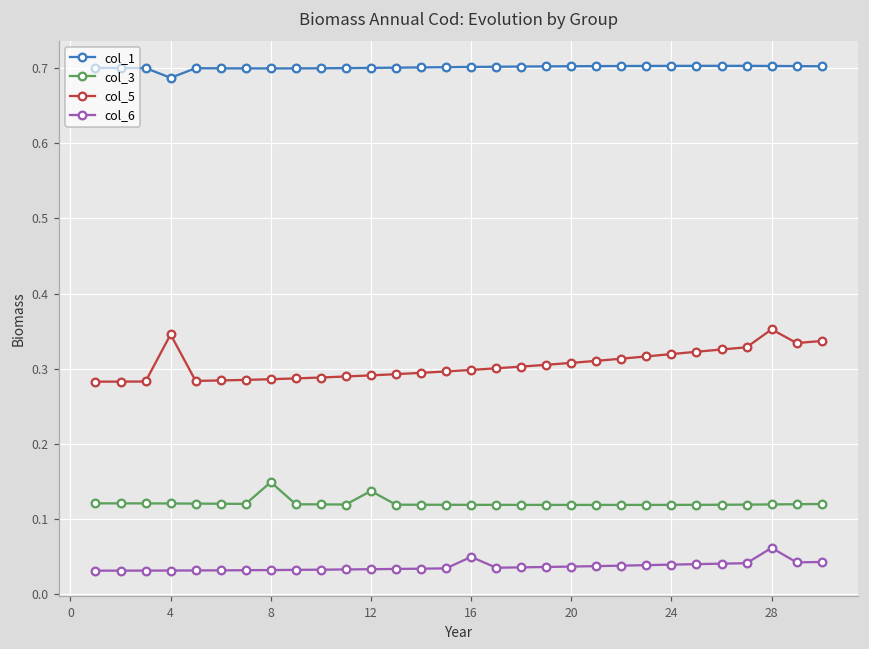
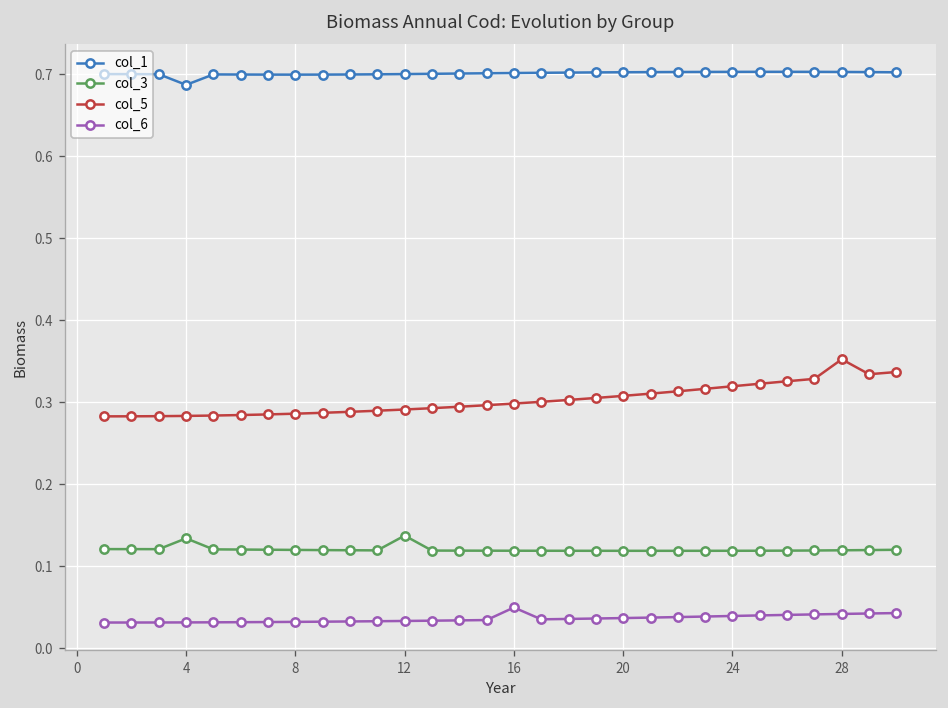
  {
    "col_1": {
      "4": 0.69,
      "8": 0.70,
      "12": 0.70,
      "16": 0.70,
      "20": 0.70,
      "24": 0.70,
      "28": 0.70
    },
    "col_3": {
-     "4": 0.12,
-     "8": 0.15,
+     "4": 0.13,
+     "8": 0.12,
      "12": 0.14,
      "16": 0.12,
      "20": 0.12,
      "24": 0.12,
      "28": 0.12
    },
    "col_5": {
-     "4": 0.35,
+     "4": 0.28,
      "8": 0.29,
      "12": 0.29,
      "16": 0.30,
      "20": 0.31,
      "24": 0.32,
      "28": 0.35
    },
    "col_6": {
      "4": 0.03,
      "8": 0.03,
      "12": 0.03,
      "16": 0.05,
      "20": 0.04,
      "24": 0.04,
-     "28": 0.06
+     "28": 0.04
    }
  }
